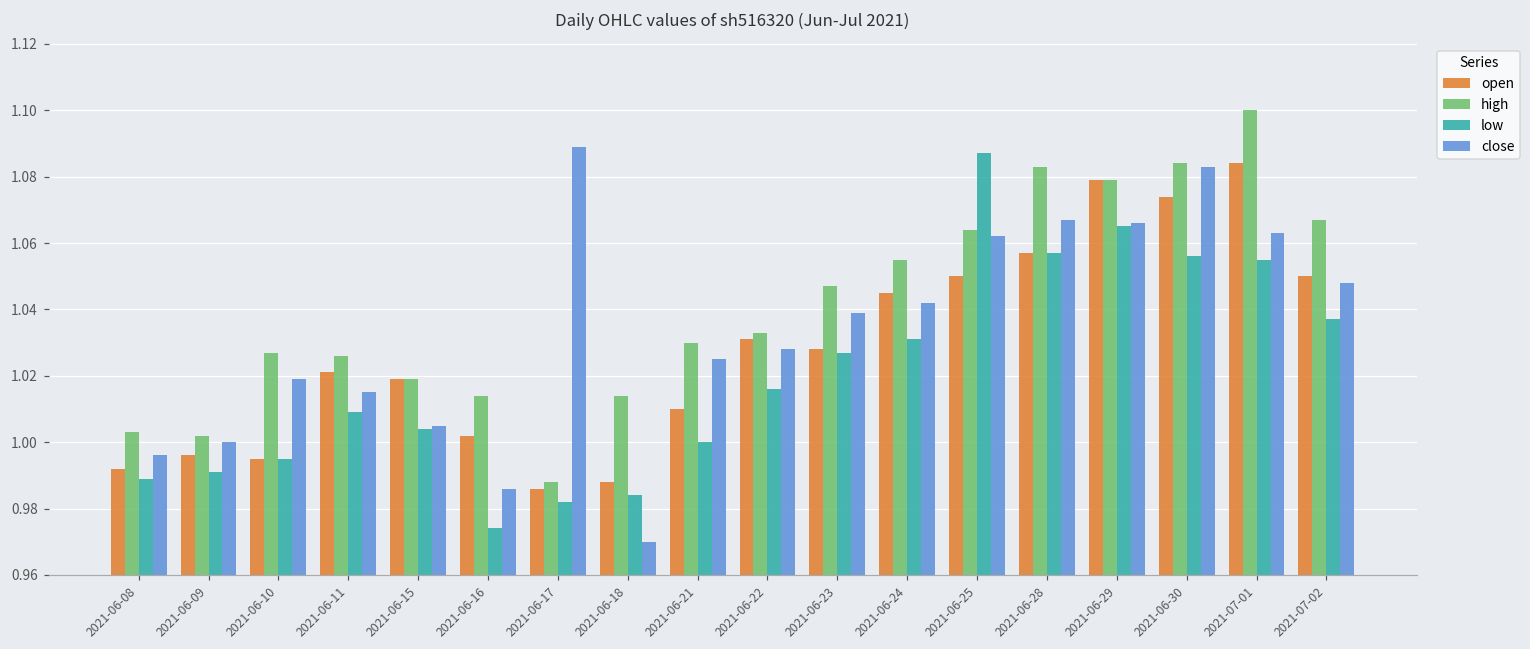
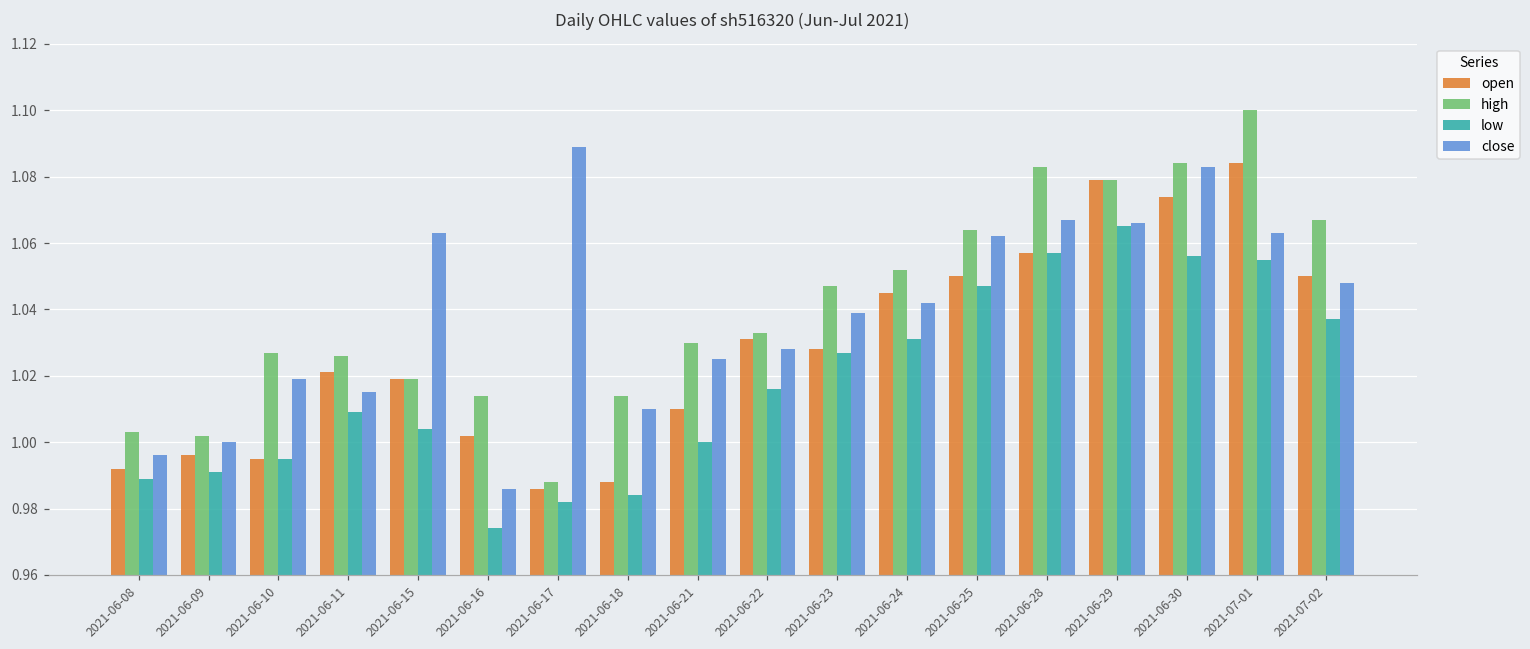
  {
    "open": {
      "2021-06-08": 0.992,
      "2021-06-09": 0.996,
      "2021-06-10": 0.995,
      "2021-06-11": 1.021,
      "2021-06-15": 1.019,
      "2021-06-16": 1.002,
      "2021-06-17": 0.986,
      "2021-06-18": 0.988,
      "2021-06-21": 1.010,
      "2021-06-22": 1.031,
      "2021-06-23": 1.028,
      "2021-06-24": 1.045,
      "2021-06-25": 1.050,
      "2021-06-28": 1.057,
      "2021-06-29": 1.079,
      "2021-06-30": 1.074,
      "2021-07-01": 1.084,
      "2021-07-02": 1.050
    },
    "high": {
      "2021-06-08": 1.003,
      "2021-06-09": 1.002,
      "2021-06-10": 1.027,
      "2021-06-11": 1.026,
      "2021-06-15": 1.019,
      "2021-06-16": 1.014,
      "2021-06-17": 0.988,
      "2021-06-18": 1.014,
      "2021-06-21": 1.030,
      "2021-06-22": 1.033,
      "2021-06-23": 1.047,
-     "2021-06-24": 1.055,
+     "2021-06-24": 1.052,
      "2021-06-25": 1.064,
      "2021-06-28": 1.083,
      "2021-06-29": 1.079,
      "2021-06-30": 1.084,
      "2021-07-01": 1.100,
      "2021-07-02": 1.067
    },
    "low": {
      "2021-06-08": 0.989,
      "2021-06-09": 0.991,
      "2021-06-10": 0.995,
      "2021-06-11": 1.009,
      "2021-06-15": 1.004,
      "2021-06-16": 0.974,
      "2021-06-17": 0.982,
      "2021-06-18": 0.984,
      "2021-06-21": 1.000,
      "2021-06-22": 1.016,
      "2021-06-23": 1.027,
      "2021-06-24": 1.031,
-     "2021-06-25": 1.087,
+     "2021-06-25": 1.047,
      "2021-06-28": 1.057,
      "2021-06-29": 1.065,
      "2021-06-30": 1.056,
      "2021-07-01": 1.055,
      "2021-07-02": 1.037
    },
    "close": {
      "2021-06-08": 0.996,
      "2021-06-09": 1.000,
      "2021-06-10": 1.019,
      "2021-06-11": 1.015,
-     "2021-06-15": 1.005,
+     "2021-06-15": 1.063,
      "2021-06-16": 0.986,
      "2021-06-17": 1.089,
-     "2021-06-18": 0.97,
+     "2021-06-18": 1.01,
      "2021-06-21": 1.025,
      "2021-06-22": 1.028,
      "2021-06-23": 1.039,
      "2021-06-24": 1.042,
      "2021-06-25": 1.062,
      "2021-06-28": 1.067,
      "2021-06-29": 1.066,
      "2021-06-30": 1.083,
      "2021-07-01": 1.063,
      "2021-07-02": 1.048
    }
  }
